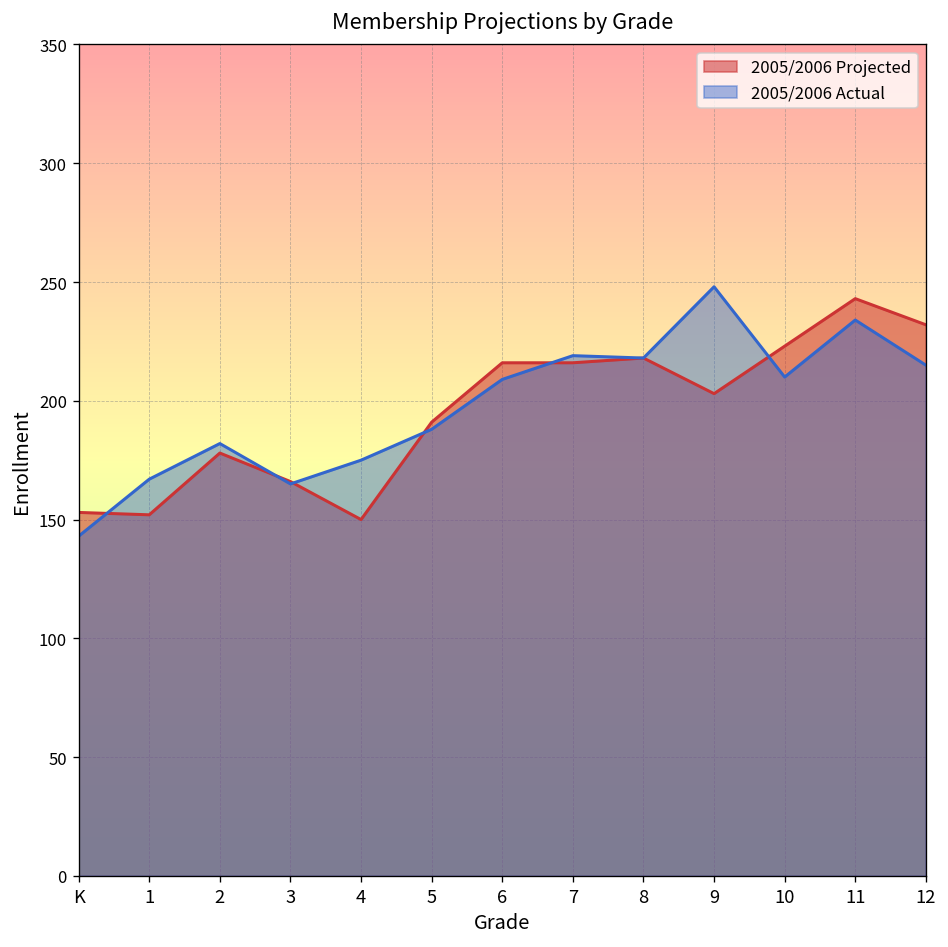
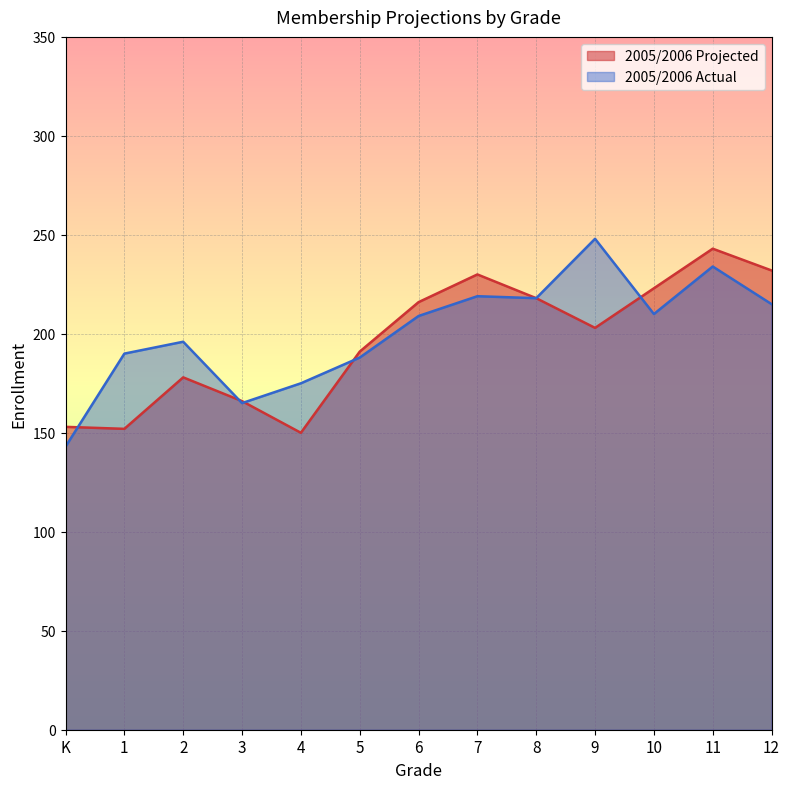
  {
    "2005/2006 Projected": {
      "K": 153,
      "1": 152,
      "2": 178,
      "4": 150,
      "5": 191,
      "6": 216,
-     "7": 216,
+     "7": 230,
      "9": 203,
      "10": 223,
      "11": 243,
      "12": 232
    },
    "2005/2006 Actual": {
      "K": 143,
-     "1": 167,
-     "2": 182,
+     "1": 190,
+     "2": 196,
      "4": 175,
      "5": 188,
      "6": 209,
      "7": 219,
      "9": 248,
      "10": 210,
      "11": 234,
      "12": 215
    }
  }
